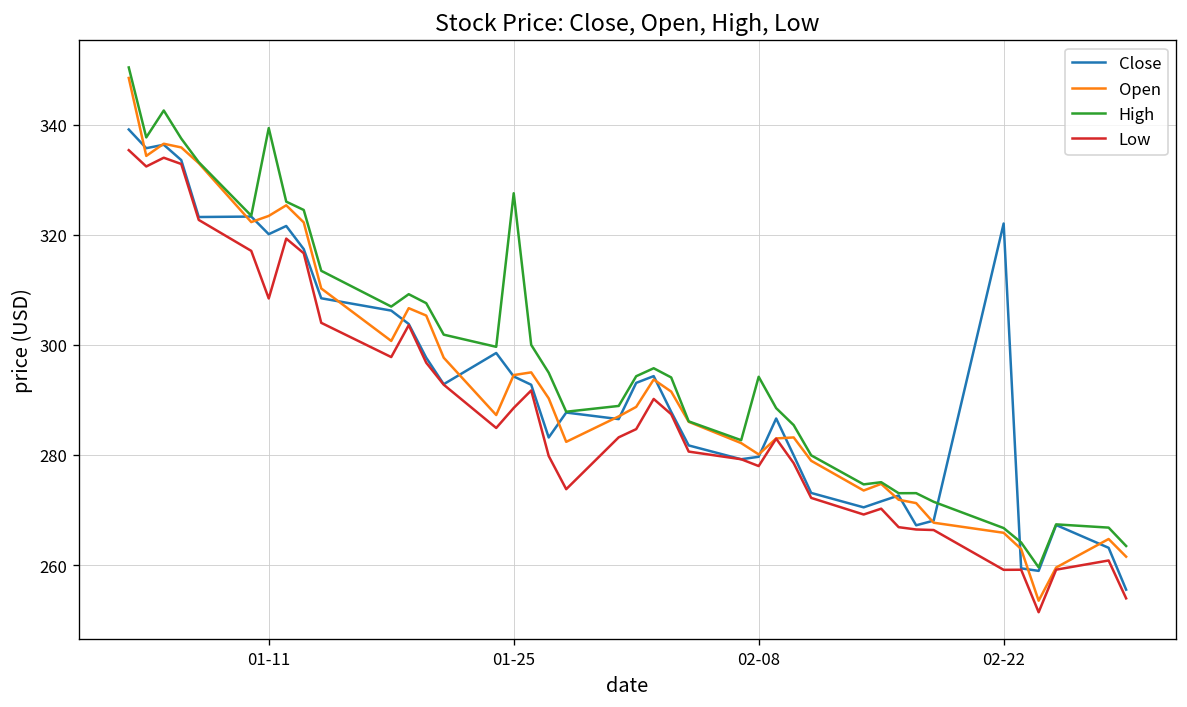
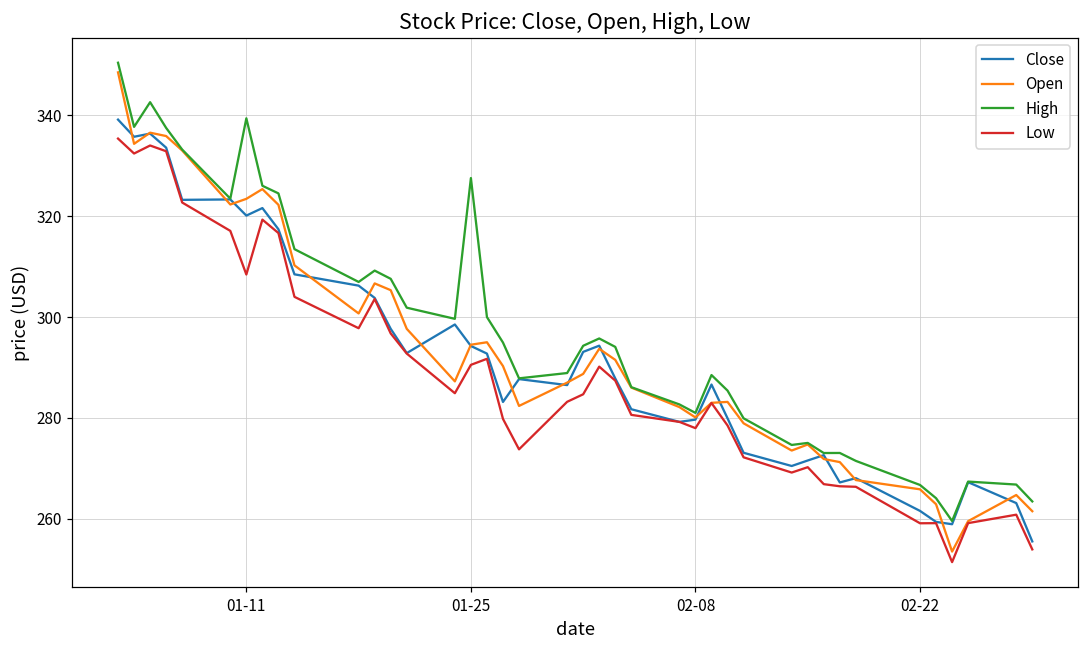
  {
    "Close": {
      "01-11": 320,
-     "02-22": 322
+     "02-22": 262
    },
    "Open": {
      "01-11": 323,
      "02-22": 266
    },
    "High": {
      "01-11": 339,
      "01-25": 328,
-     "02-08": 294,
+     "02-08": 281,
      "02-22": 267
    },
    "Low": {
      "01-11": 308,
-     "01-25": 289,
+     "01-25": 291,
      "02-08": 278,
      "02-22": 259
    }
  }
